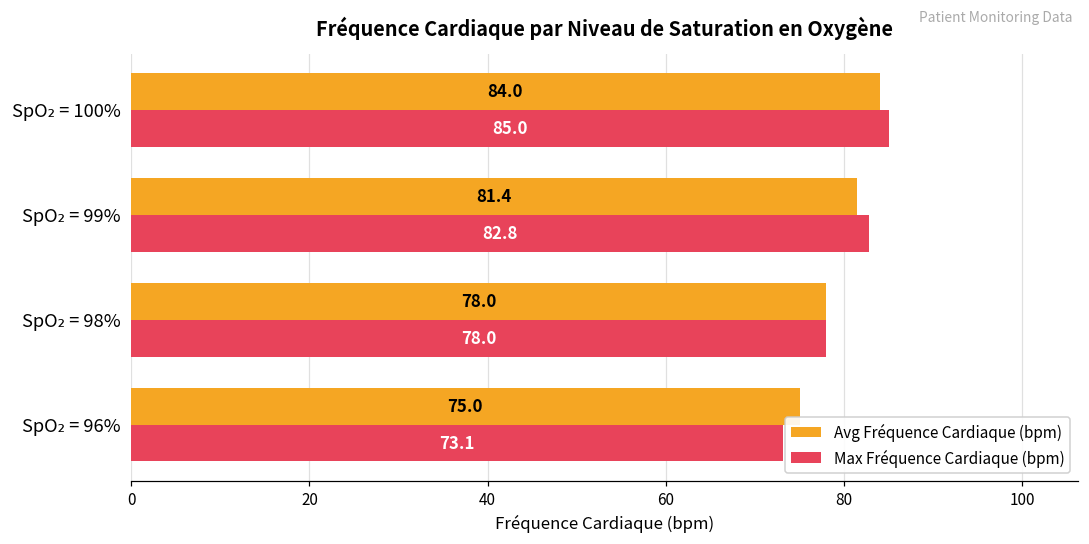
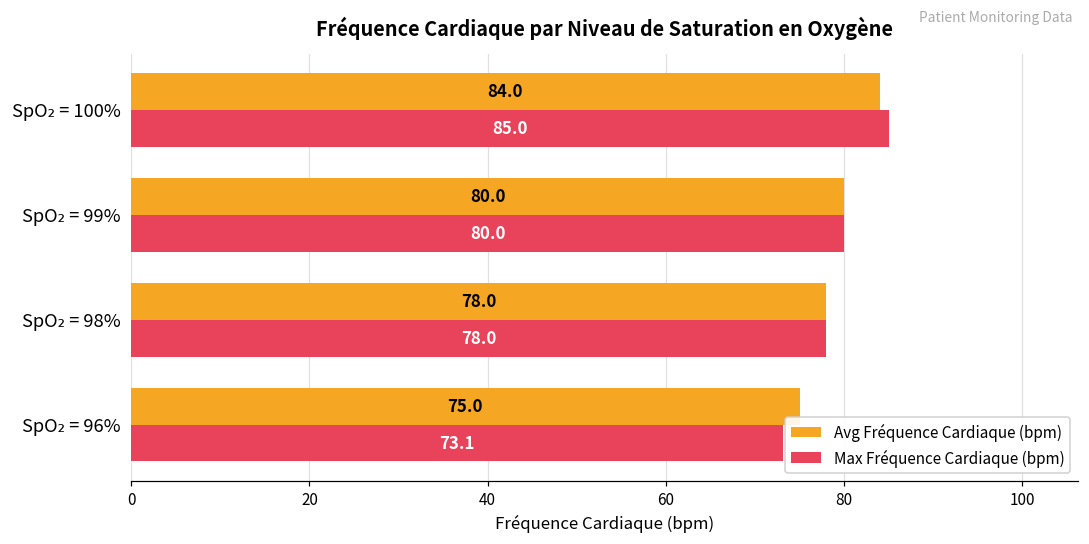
  {
    "Avg Fréquence Cardiaque (bpm)": {
      "SpO₂ = 100%": 84.0,
-     "SpO₂ = 99%": 81.4,
+     "SpO₂ = 99%": 80.0,
      "SpO₂ = 98%": 78.0,
      "SpO₂ = 96%": 75.0
    },
    "Max Fréquence Cardiaque (bpm)": {
      "SpO₂ = 100%": 85.0,
-     "SpO₂ = 99%": 82.8,
+     "SpO₂ = 99%": 80.0,
      "SpO₂ = 98%": 78.0,
      "SpO₂ = 96%": 73.1
    }
  }
